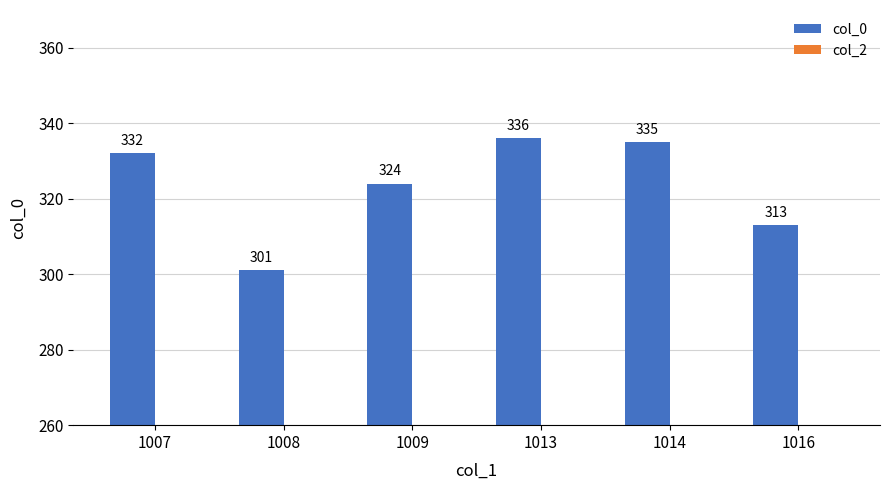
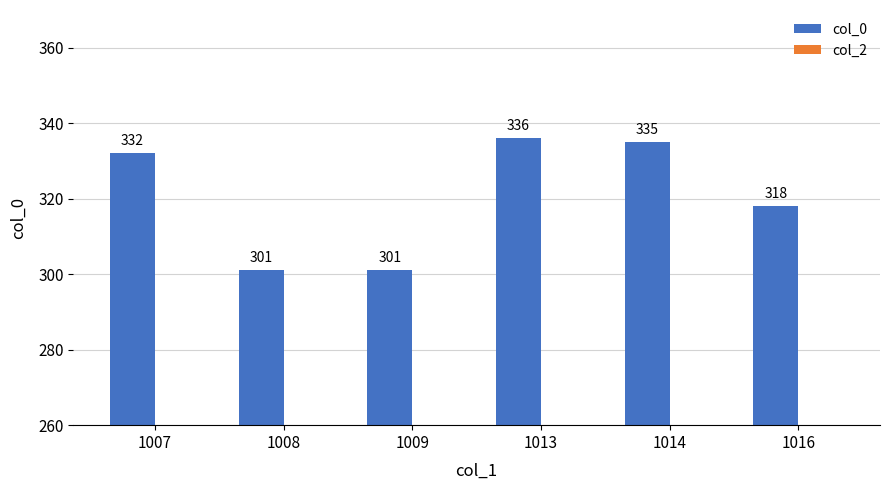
  {
    "col_0": {
      "1007": 332,
      "1008": 301,
-     "1009": 324,
+     "1009": 301,
      "1013": 336,
      "1014": 335,
-     "1016": 313
+     "1016": 318
    }
  }
